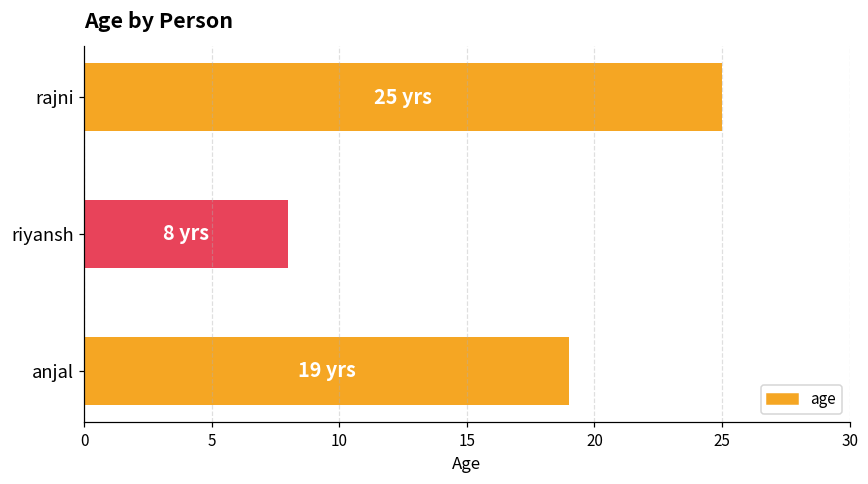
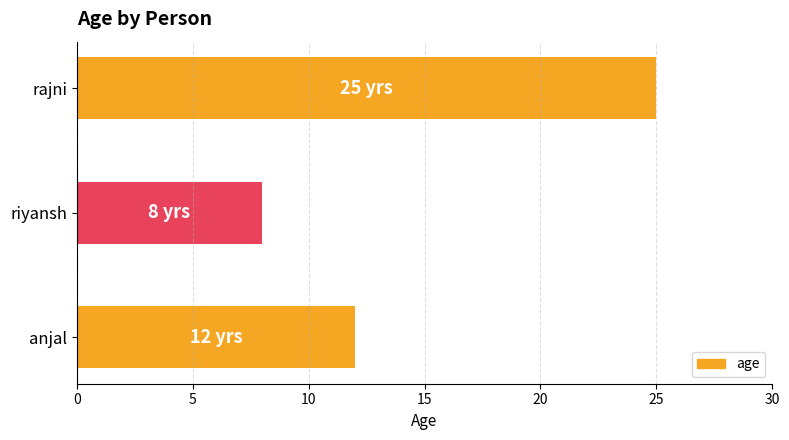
  {
    "rajni": 25,
    "riyansh": 8,
-   "anjal": 19
+   "anjal": 12
  }
